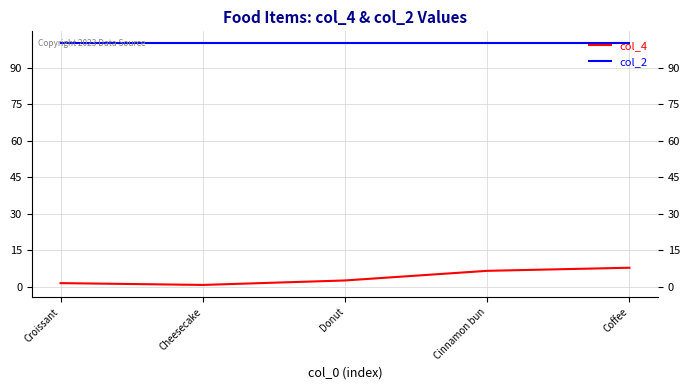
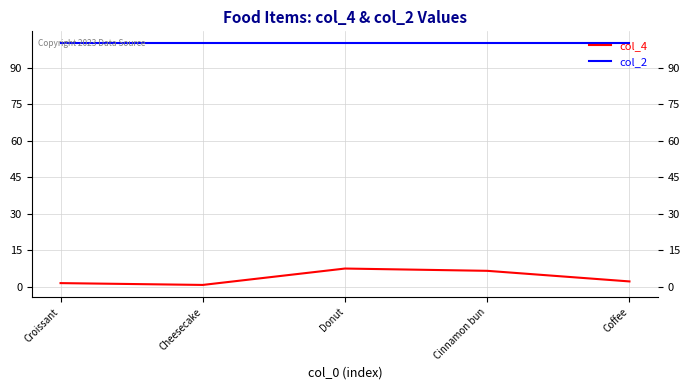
  {
    "col_4": {
      "Croissant": 1,
      "Cheesecake": 1,
-     "Donut": 3,
+     "Donut": 7,
      "Cinnamon bun": 7,
-     "Coffee": 8
+     "Coffee": 2
    },
    "col_2": {
      "Cheesecake": 100,
      "Donut": 100,
      "Cinnamon bun": 100,
      "Coffee": 100
    }
  }
